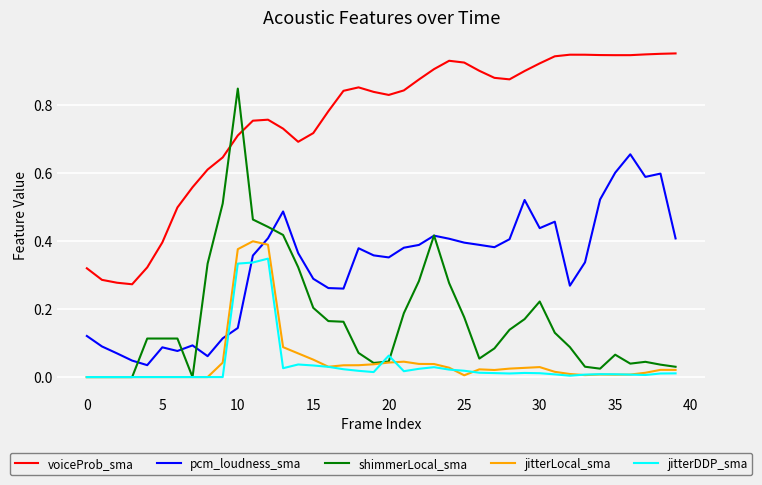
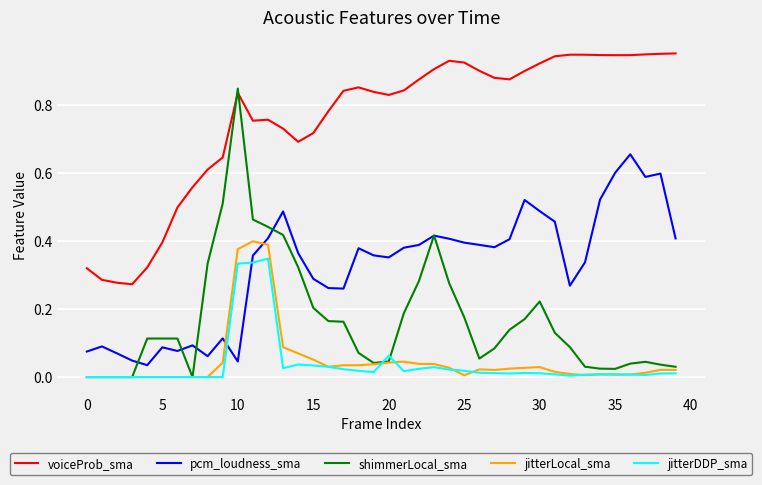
  {
    "voiceProb_sma": {
      "0": 0.32,
      "5": 0.40,
-     "10": 0.71,
+     "10": 0.83,
      "15": 0.72,
      "20": 0.83,
      "25": 0.92,
      "30": 0.92,
      "35": 0.95
    },
    "pcm_loudness_sma": {
-     "0": 0.12,
+     "0": 0.08,
      "5": 0.09,
-     "10": 0.14,
+     "10": 0.05,
      "15": 0.29,
      "20": 0.35,
      "25": 0.39,
-     "30": 0.44,
+     "30": 0.49,
      "35": 0.60
    },
    "shimmerLocal_sma": {
      "5": 0.11,
      "10": 0.85,
      "15": 0.20,
      "25": 0.18,
      "30": 0.22,
-     "35": 0.07
+     "35": 0.02
    },
    "jitterLocal_sma": {
      "10": 0.38,
      "15": 0.05,
      "25": 0.01,
      "30": 0.03
    },
    "jitterDDP_sma": {
      "10": 0.33,
      "15": 0.03,
      "20": 0.06,
      "25": 0.02,
      "30": 0.01
    }
  }
